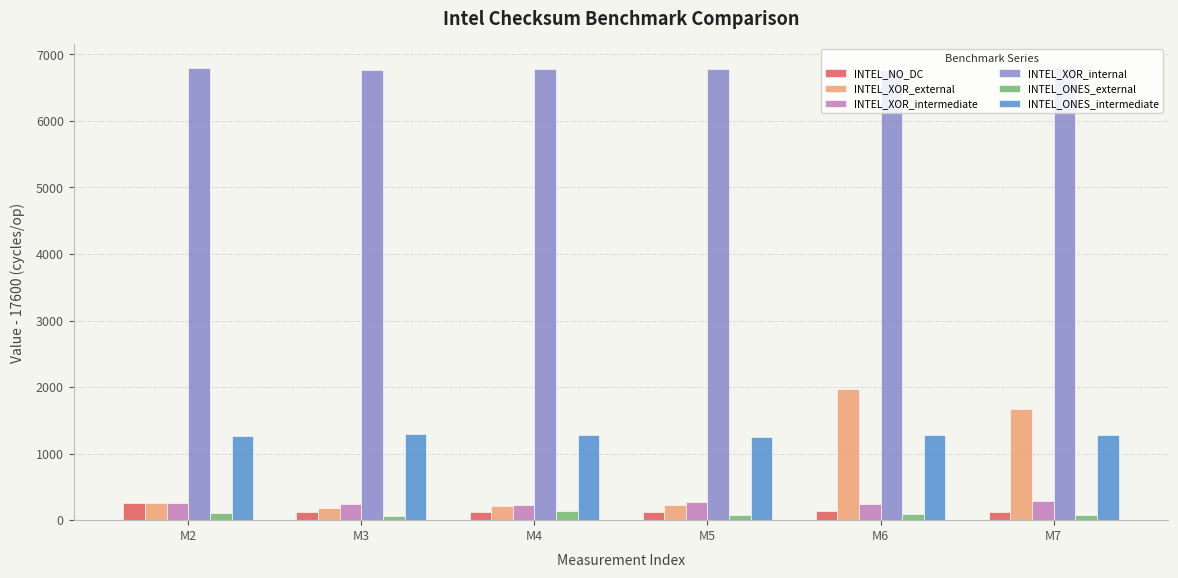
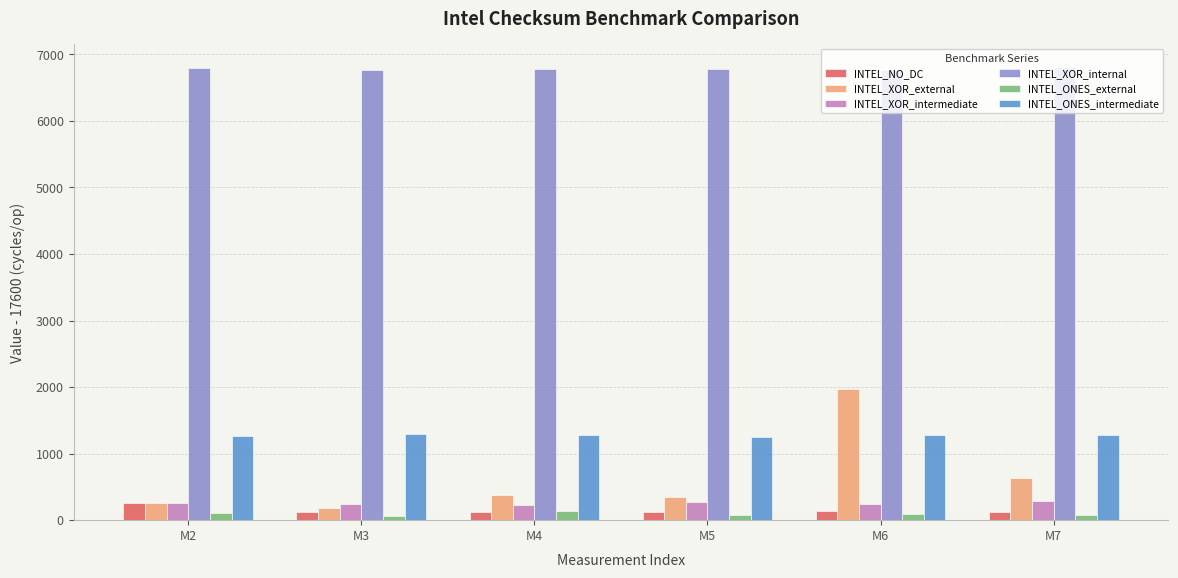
  {
    "INTEL_NO_DC": {
      "M2": 300,
      "M3": 100,
      "M4": 100,
      "M5": 100,
      "M6": 100,
      "M7": 100
    },
    "INTEL_XOR_external": {
      "M2": 300,
      "M3": 200,
-     "M4": 200,
-     "M5": 200,
+     "M4": 400,
+     "M5": 400,
      "M6": 2000,
-     "M7": 1700
+     "M7": 600
    },
    "INTEL_XOR_intermediate": {
      "M2": 300,
      "M3": 200,
      "M4": 200,
      "M5": 300,
      "M6": 200,
      "M7": 300
    },
    "INTEL_ONES_external": {
      "M2": 100,
      "M3": 100,
      "M4": 100,
      "M5": 100,
      "M6": 100,
      "M7": 100
    }
  }
